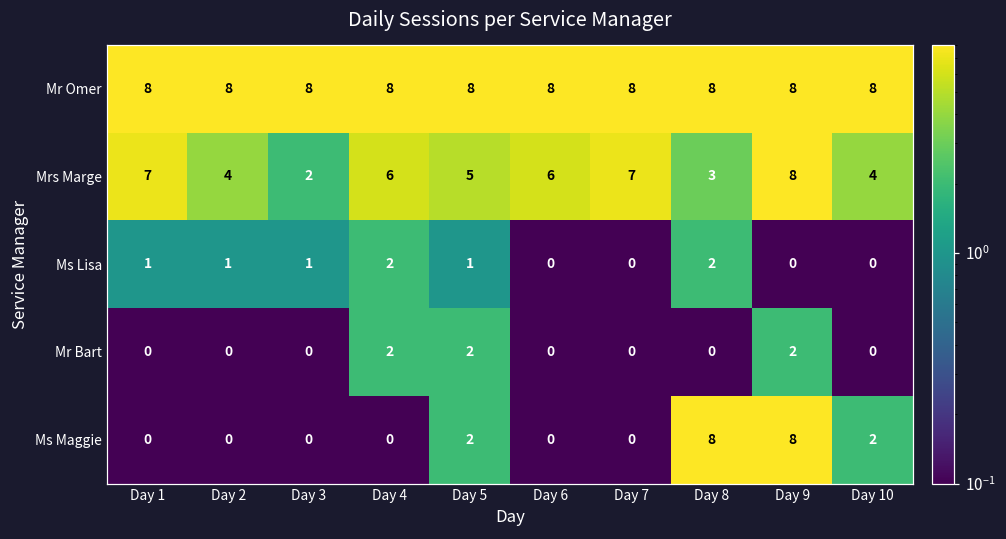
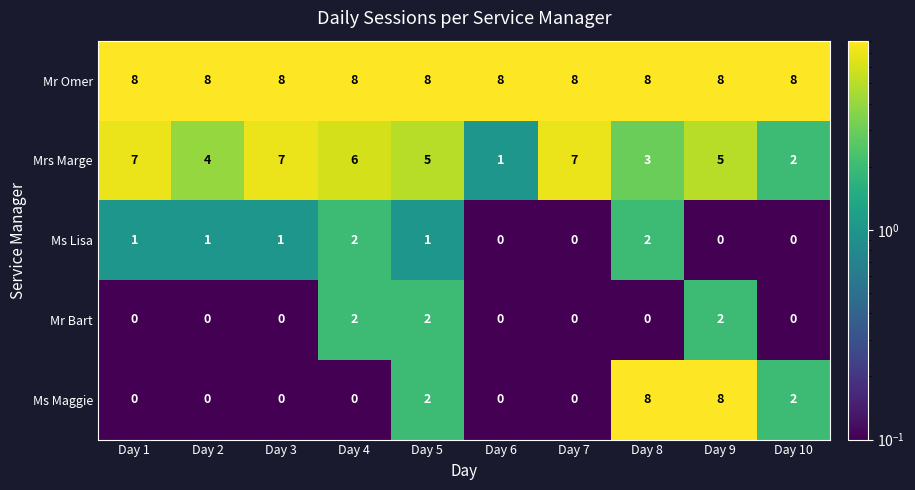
  {
    "Mr Omer": {
      "Day 1": 8,
      "Day 2": 8,
      "Day 3": 8,
      "Day 4": 8,
      "Day 5": 8,
      "Day 6": 8,
      "Day 7": 8,
      "Day 8": 8,
      "Day 9": 8,
      "Day 10": 8
    },
    "Mrs Marge": {
      "Day 1": 7,
      "Day 2": 4,
-     "Day 3": 2,
+     "Day 3": 7,
      "Day 4": 6,
      "Day 5": 5,
-     "Day 6": 6,
+     "Day 6": 1,
      "Day 7": 7,
      "Day 8": 3,
-     "Day 9": 8,
-     "Day 10": 4
+     "Day 9": 5,
+     "Day 10": 2
    },
    "Ms Lisa": {
      "Day 1": 1,
      "Day 2": 1,
      "Day 3": 1,
      "Day 4": 2,
      "Day 5": 1,
      "Day 6": 0,
      "Day 7": 0,
      "Day 8": 2,
      "Day 9": 0,
      "Day 10": 0
    },
    "Mr Bart": {
      "Day 1": 0,
      "Day 2": 0,
      "Day 3": 0,
      "Day 4": 2,
      "Day 5": 2,
      "Day 6": 0,
      "Day 7": 0,
      "Day 8": 0,
      "Day 9": 2,
      "Day 10": 0
    },
    "Ms Maggie": {
      "Day 1": 0,
      "Day 2": 0,
      "Day 3": 0,
      "Day 4": 0,
      "Day 5": 2,
      "Day 6": 0,
      "Day 7": 0,
      "Day 8": 8,
      "Day 9": 8,
      "Day 10": 2
    }
  }
